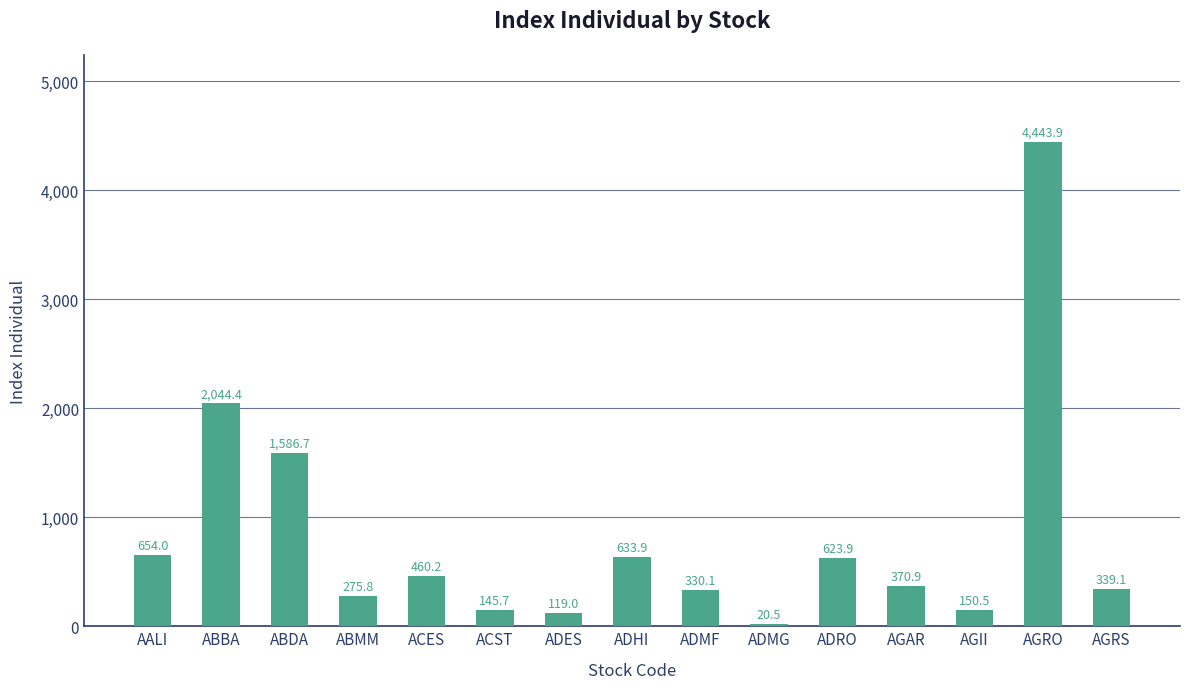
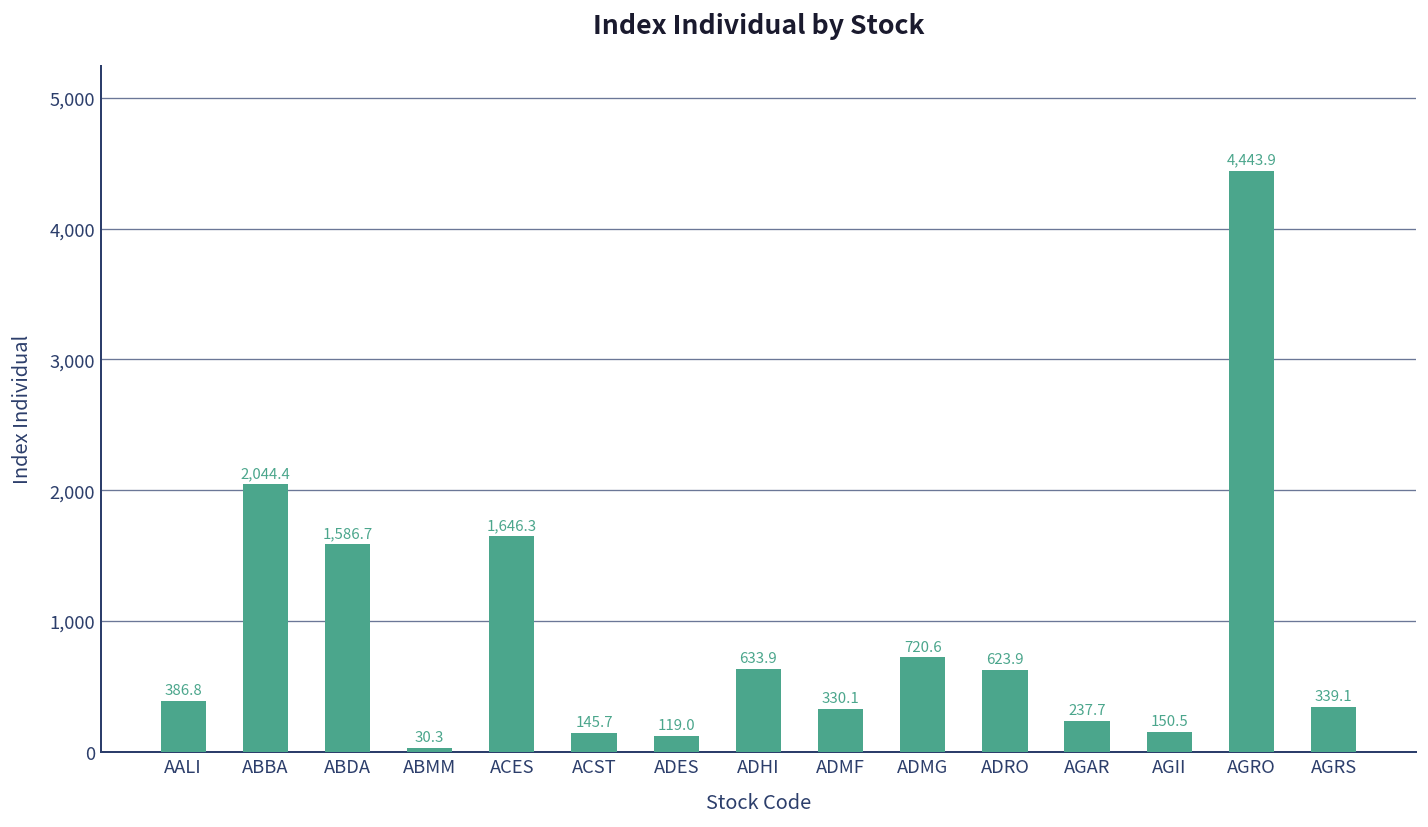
  {
-   "AALI": "654.0",
+   "AALI": "386.8",
    "ABBA": "2,044.4",
    "ABDA": "1,586.7",
-   "ABMM": "275.8",
-   "ACES": "460.2",
+   "ABMM": "30.3",
+   "ACES": "1,646.3",
    "ACST": "145.7",
    "ADES": "119.0",
    "ADHI": "633.9",
    "ADMF": "330.1",
-   "ADMG": "20.5",
+   "ADMG": "720.6",
    "ADRO": "623.9",
-   "AGAR": "370.9",
+   "AGAR": "237.7",
    "AGII": "150.5",
    "AGRO": "4,443.9",
    "AGRS": "339.1"
  }
